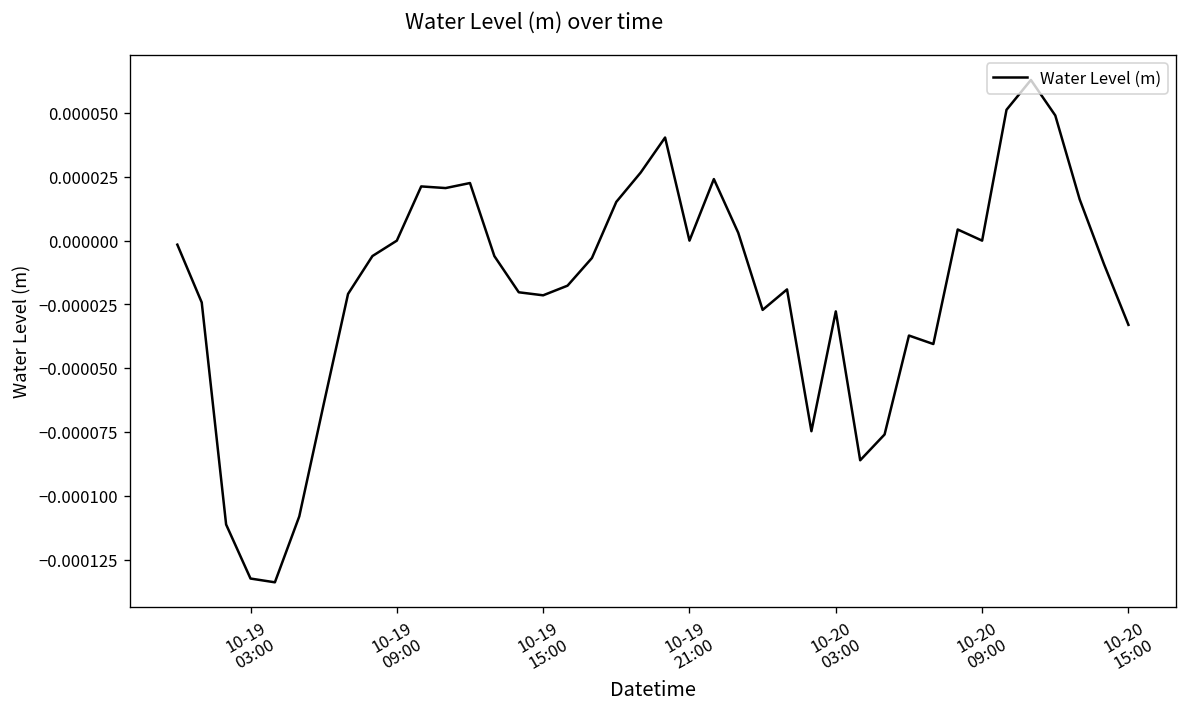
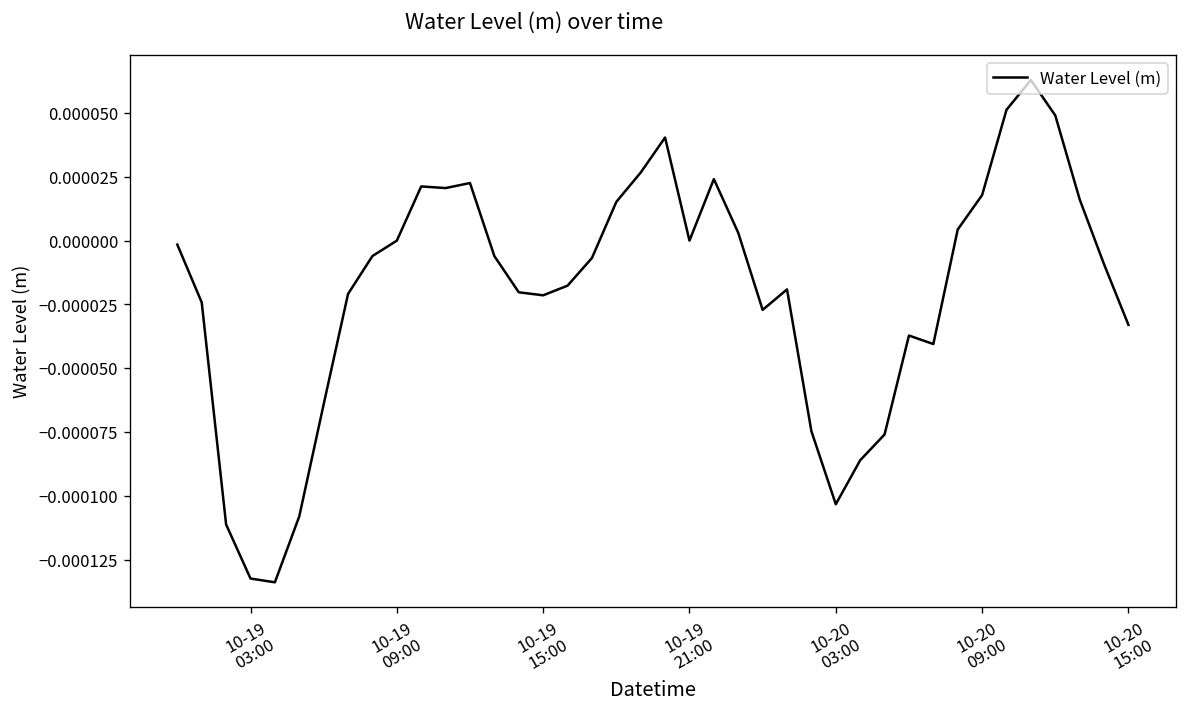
  {
    "10-19 03:00": -0.000132,
    "10-19 09:00": 0.000000,
    "10-19 15:00": -0.000021,
    "10-19 21:00": 0.000000,
-   "10-20 03:00": -0.000028,
-   "10-20 09:00": 0.00000,
+   "10-20 03:00": -0.000103,
+   "10-20 09:00": 0.00002,
    "10-20 15:00": -0.000033
  }
